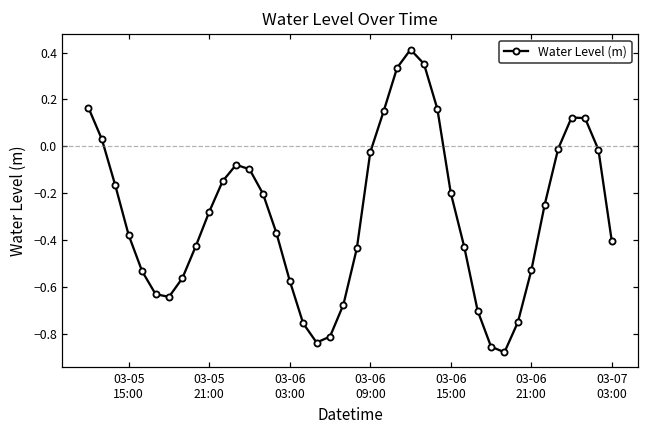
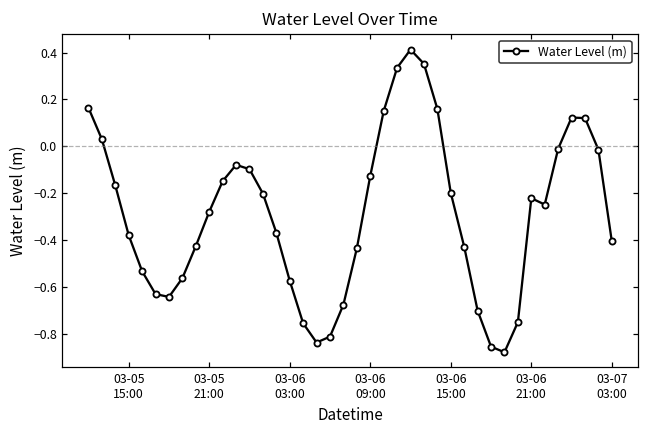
  {
    "03-05 15:00": -0.38,
    "03-05 21:00": -0.28,
    "03-06 03:00": -0.57,
-   "03-06 09:00": -0.02,
+   "03-06 09:00": -0.13,
    "03-06 15:00": -0.20,
-   "03-06 21:00": -0.53,
+   "03-06 21:00": -0.22,
    "03-07 03:00": -0.40
  }
